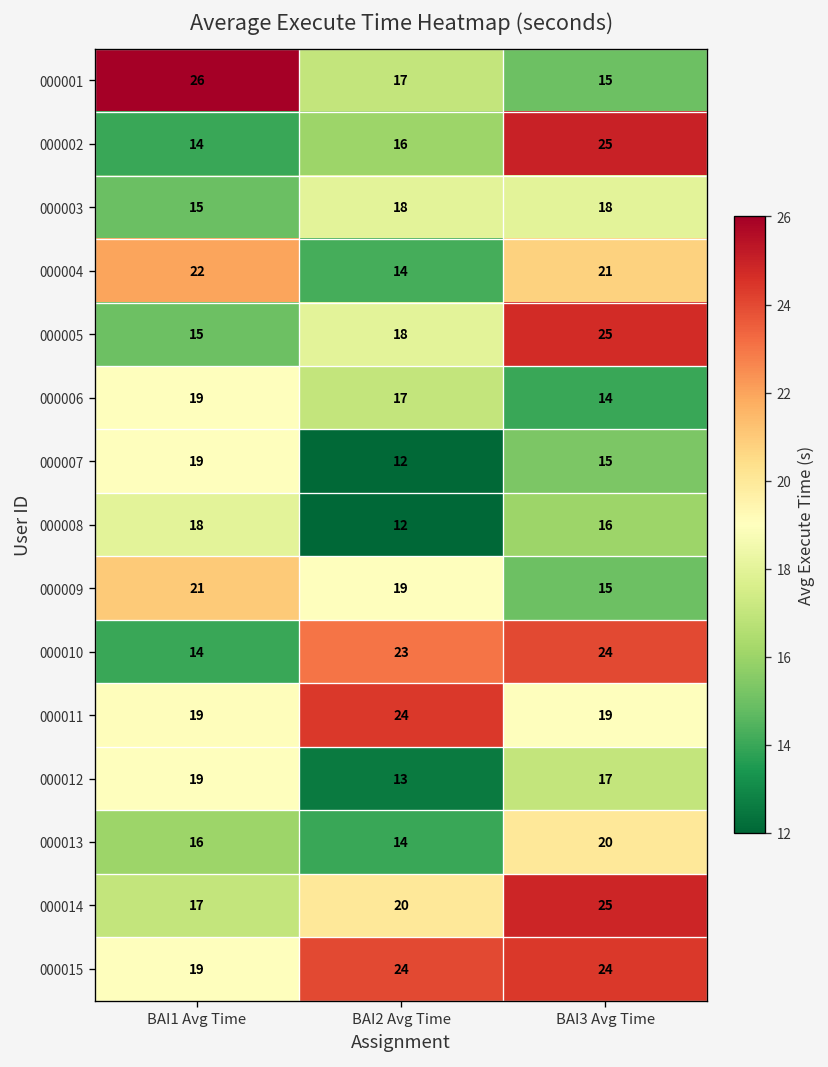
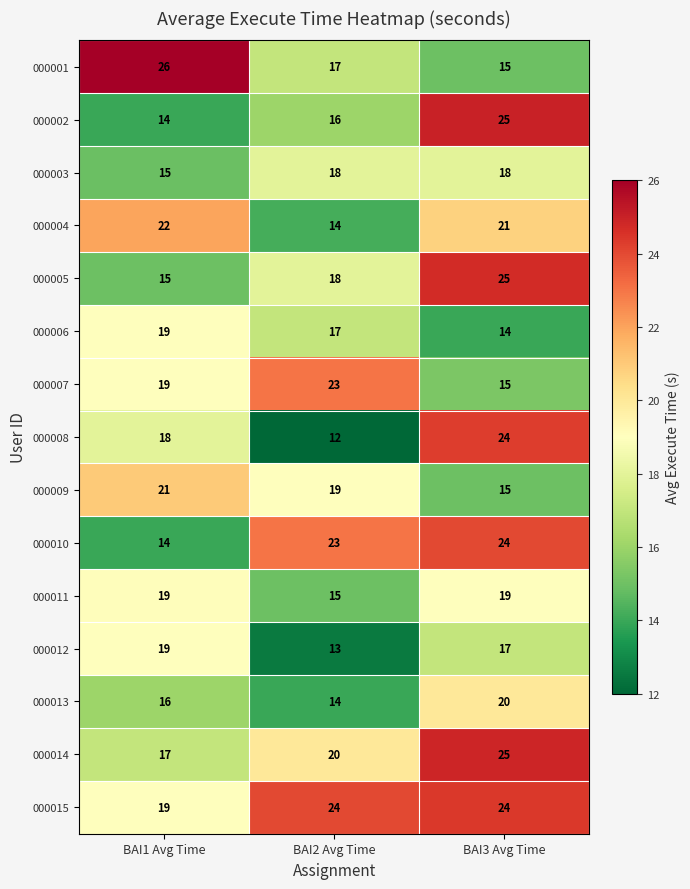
  {
    "000001": {
      "BAI1 Avg Time": 26,
      "BAI2 Avg Time": 17,
      "BAI3 Avg Time": 15
    },
    "000002": {
      "BAI1 Avg Time": 14,
      "BAI2 Avg Time": 16,
      "BAI3 Avg Time": 25
    },
    "000003": {
      "BAI1 Avg Time": 15,
      "BAI2 Avg Time": 18,
      "BAI3 Avg Time": 18
    },
    "000004": {
      "BAI1 Avg Time": 22,
      "BAI2 Avg Time": 14,
      "BAI3 Avg Time": 21
    },
    "000005": {
      "BAI1 Avg Time": 15,
      "BAI2 Avg Time": 18,
      "BAI3 Avg Time": 25
    },
    "000006": {
      "BAI1 Avg Time": 19,
      "BAI2 Avg Time": 17,
      "BAI3 Avg Time": 14
    },
    "000007": {
      "BAI1 Avg Time": 19,
-     "BAI2 Avg Time": 12,
+     "BAI2 Avg Time": 23,
      "BAI3 Avg Time": 15
    },
    "000008": {
      "BAI1 Avg Time": 18,
      "BAI2 Avg Time": 12,
-     "BAI3 Avg Time": 16
+     "BAI3 Avg Time": 24
    },
    "000009": {
      "BAI1 Avg Time": 21,
      "BAI2 Avg Time": 19,
      "BAI3 Avg Time": 15
    },
    "000010": {
      "BAI1 Avg Time": 14,
      "BAI2 Avg Time": 23,
      "BAI3 Avg Time": 24
    },
    "000011": {
      "BAI1 Avg Time": 19,
-     "BAI2 Avg Time": 24,
+     "BAI2 Avg Time": 15,
      "BAI3 Avg Time": 19
    },
    "000012": {
      "BAI1 Avg Time": 19,
      "BAI2 Avg Time": 13,
      "BAI3 Avg Time": 17
    },
    "000013": {
      "BAI1 Avg Time": 16,
      "BAI2 Avg Time": 14,
      "BAI3 Avg Time": 20
    },
    "000014": {
      "BAI1 Avg Time": 17,
      "BAI2 Avg Time": 20,
      "BAI3 Avg Time": 25
    },
    "000015": {
      "BAI1 Avg Time": 19,
      "BAI2 Avg Time": 24,
      "BAI3 Avg Time": 24
    }
  }
